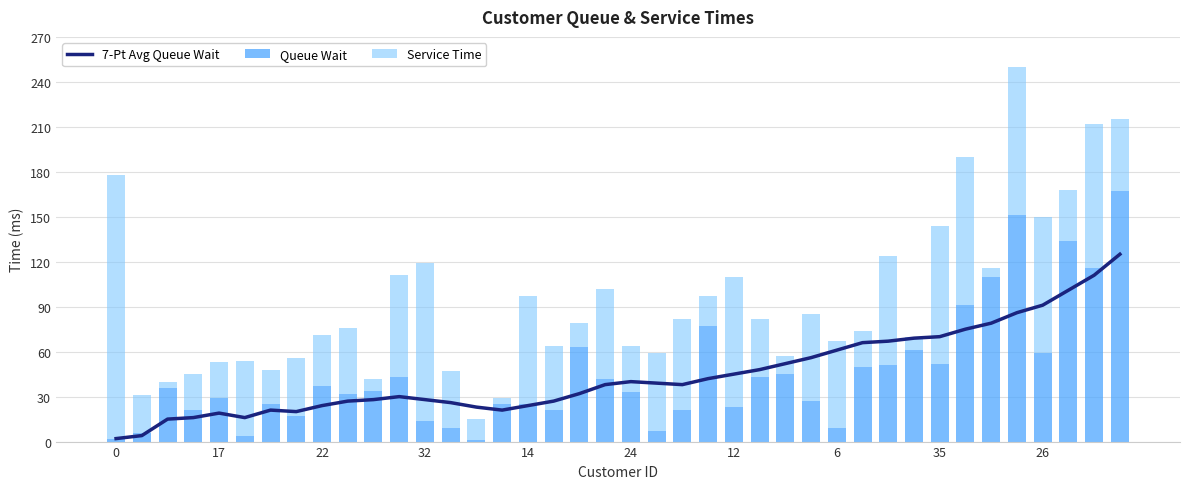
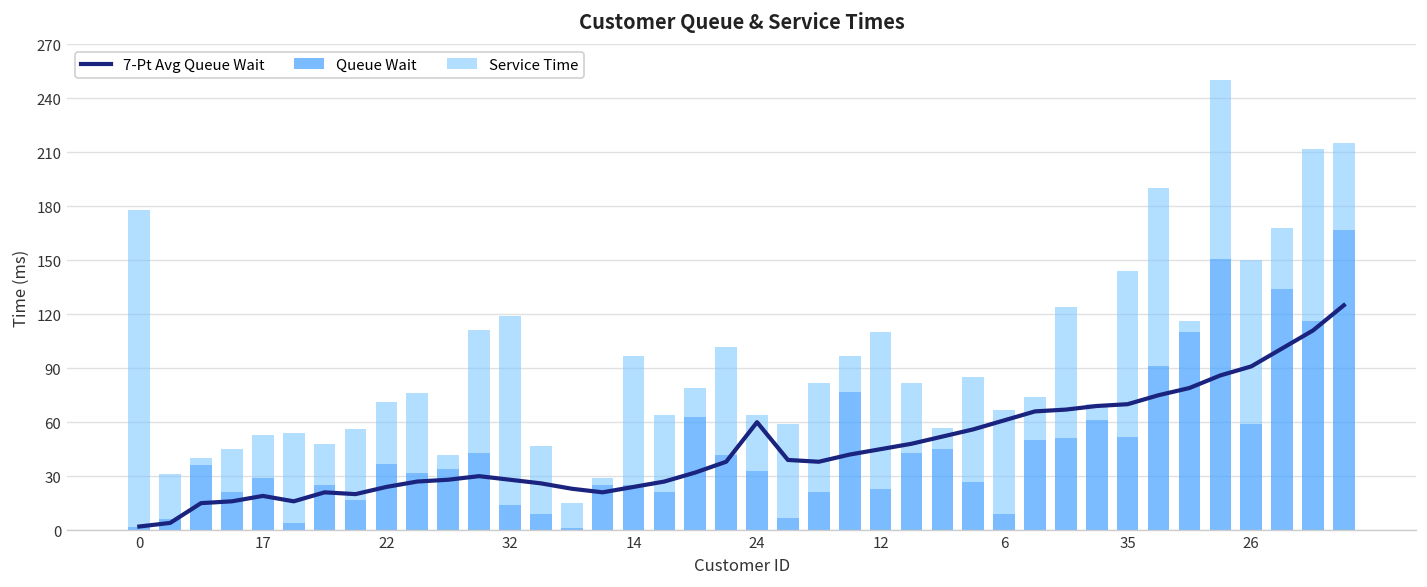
  {
    "7-Pt Avg Queue Wait": {
      "0": 2,
      "32": 28,
-     "24": 40,
+     "24": 60,
      "12": 45
    },
    "Queue Wait": {
      "0": 2,
      "32": 14,
      "24": 33,
      "12": 23
    },
    "Service Time": {
      "0": 176,
      "32": 105,
      "24": 31,
      "12": 87
    }
  }
